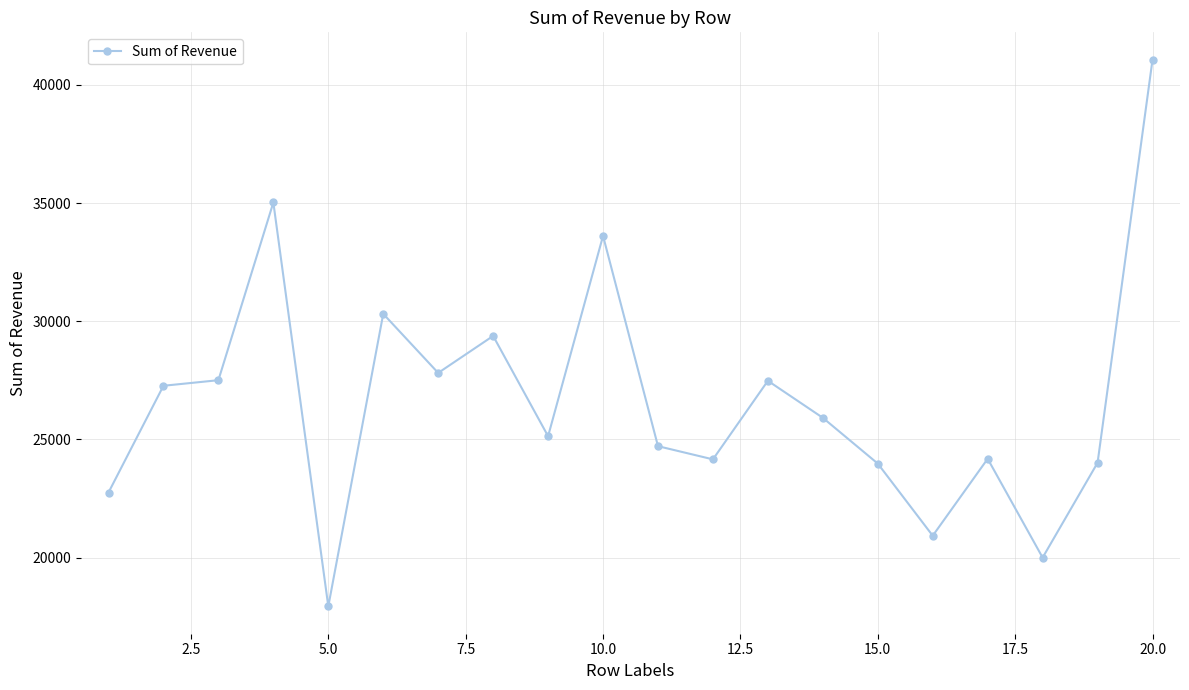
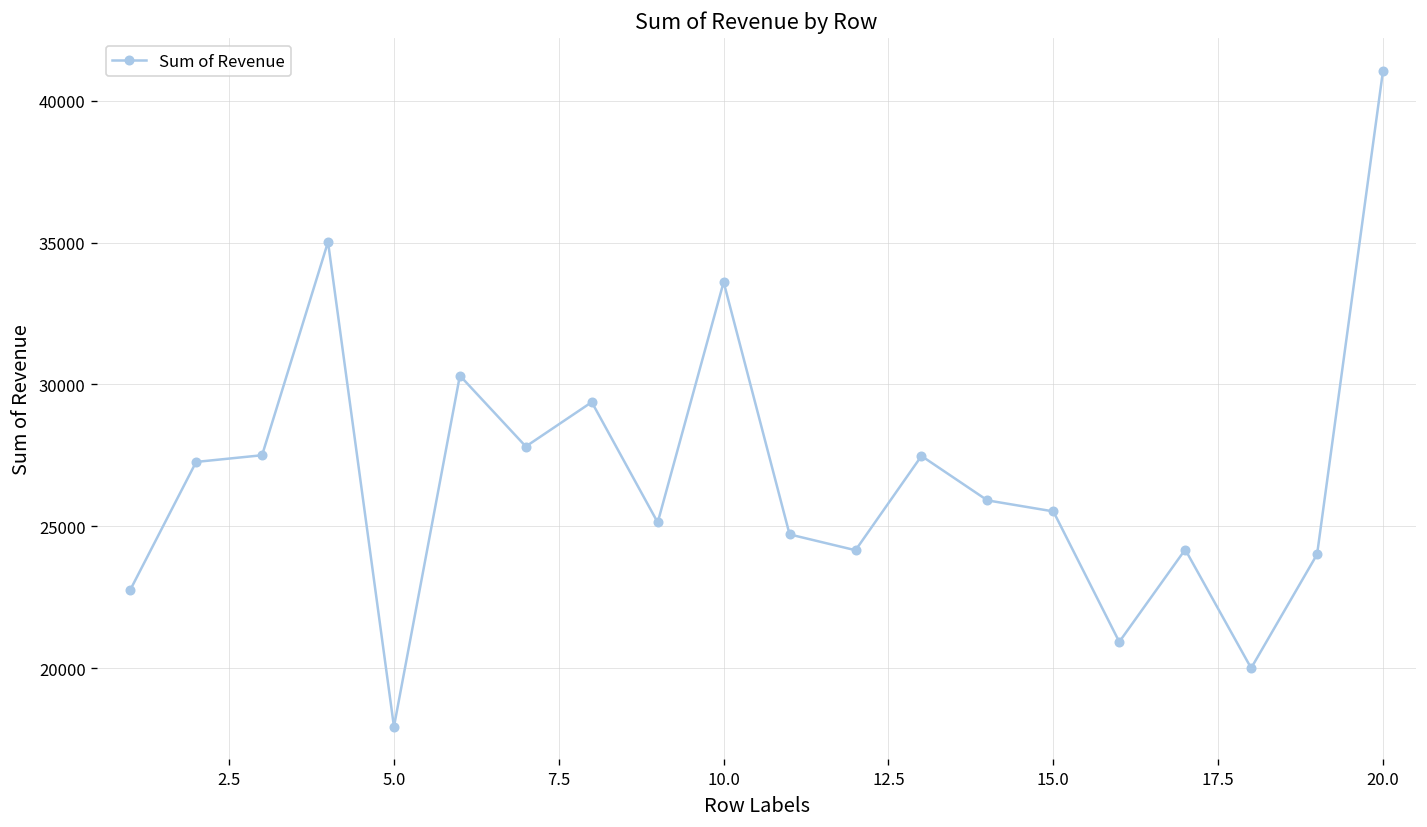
  {
    "5.0": 17900,
    "10.0": 33600,
-   "15.0": 24000,
+   "15.0": 25500,
    "20.0": 41100
  }
